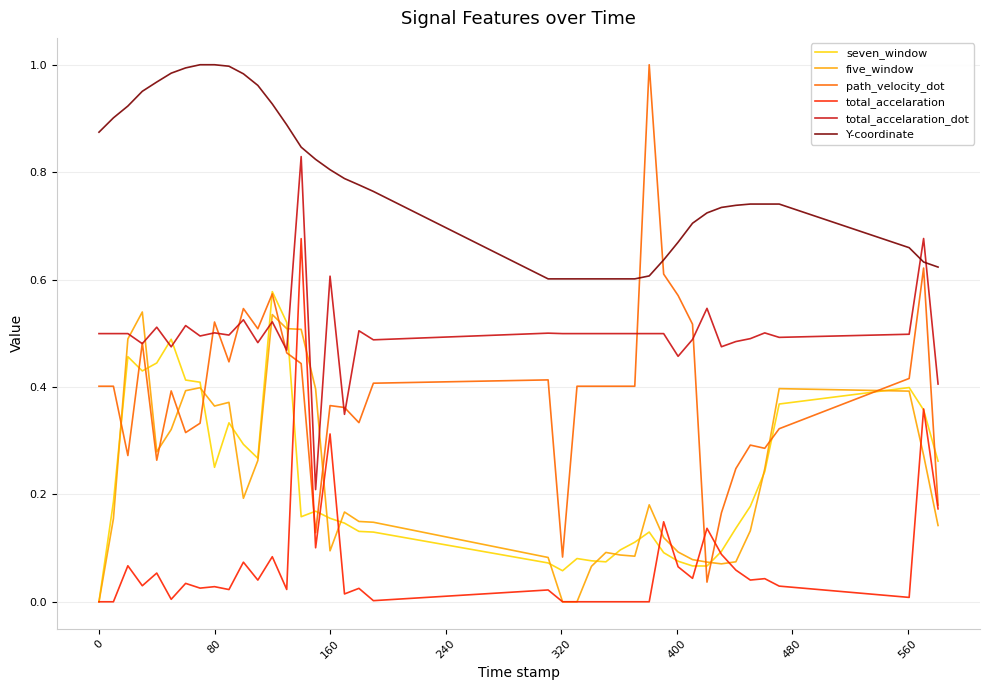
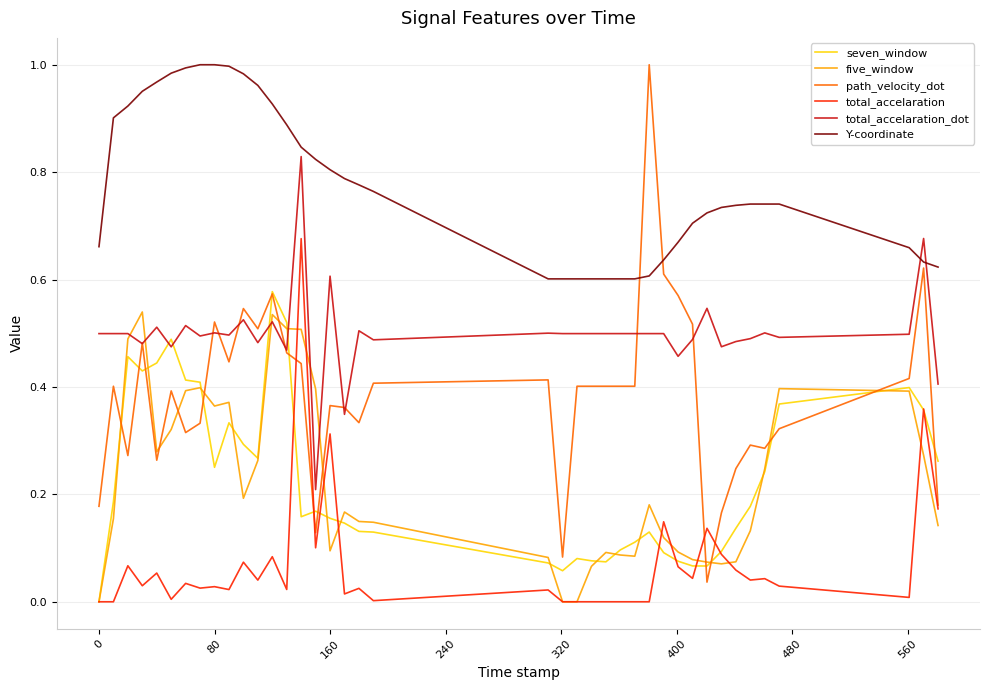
  {
    "path_velocity_dot": {
-     "0": 0.40,
+     "0": 0.18,
      "80": 0.52,
      "160": 0.37
    },
    "Y-coordinate": {
-     "0": 0.87,
+     "0": 0.66,
      "80": 1.00,
      "160": 0.80
    }
  }
